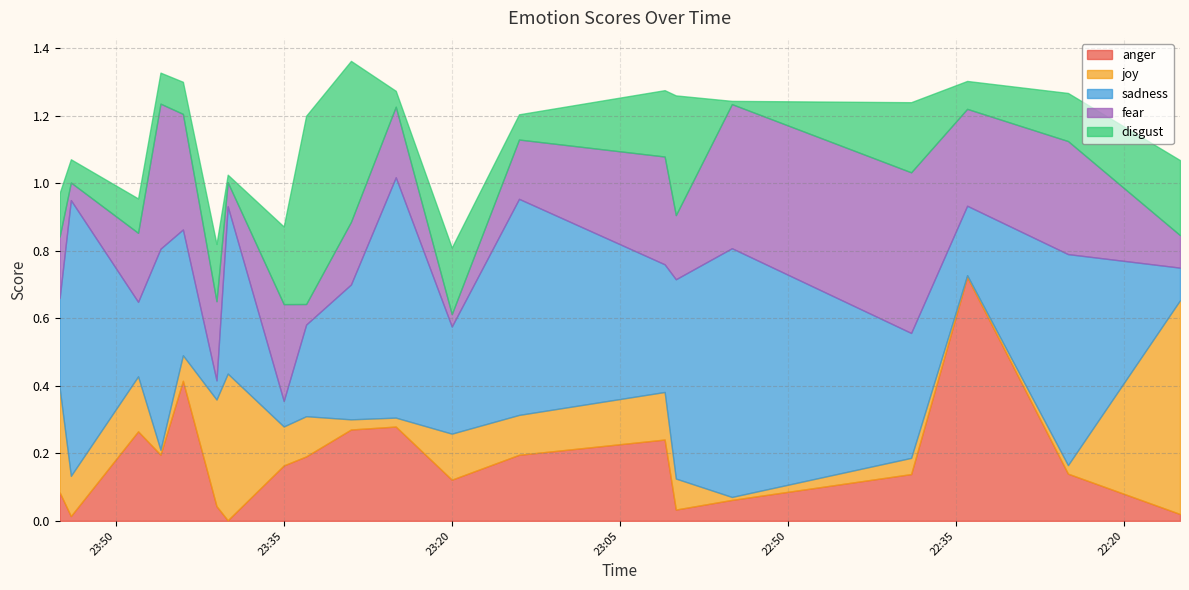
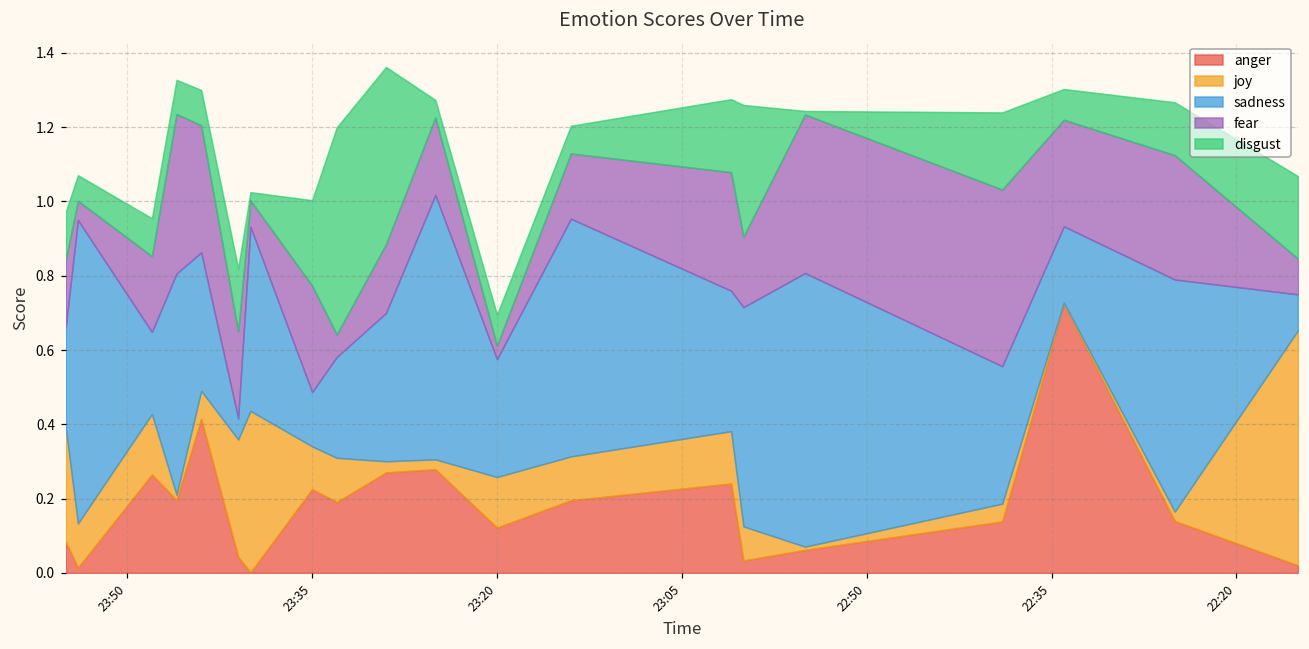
  {
    "anger": {
-     "23:35": 0.16,
+     "23:35": 0.23,
      "23:20": 0.12
    },
    "joy": {
      "23:35": 0.12,
      "23:20": 0.14
    },
    "sadness": {
-     "23:35": 0.08,
+     "23:35": 0.15,
      "23:20": 0.32
    },
    "fear": {
      "23:35": 0.29,
      "23:20": 0.04
    },
    "disgust": {
      "23:35": 0.23,
-     "23:20": 0.20
+     "23:20": 0.08
    }
  }
